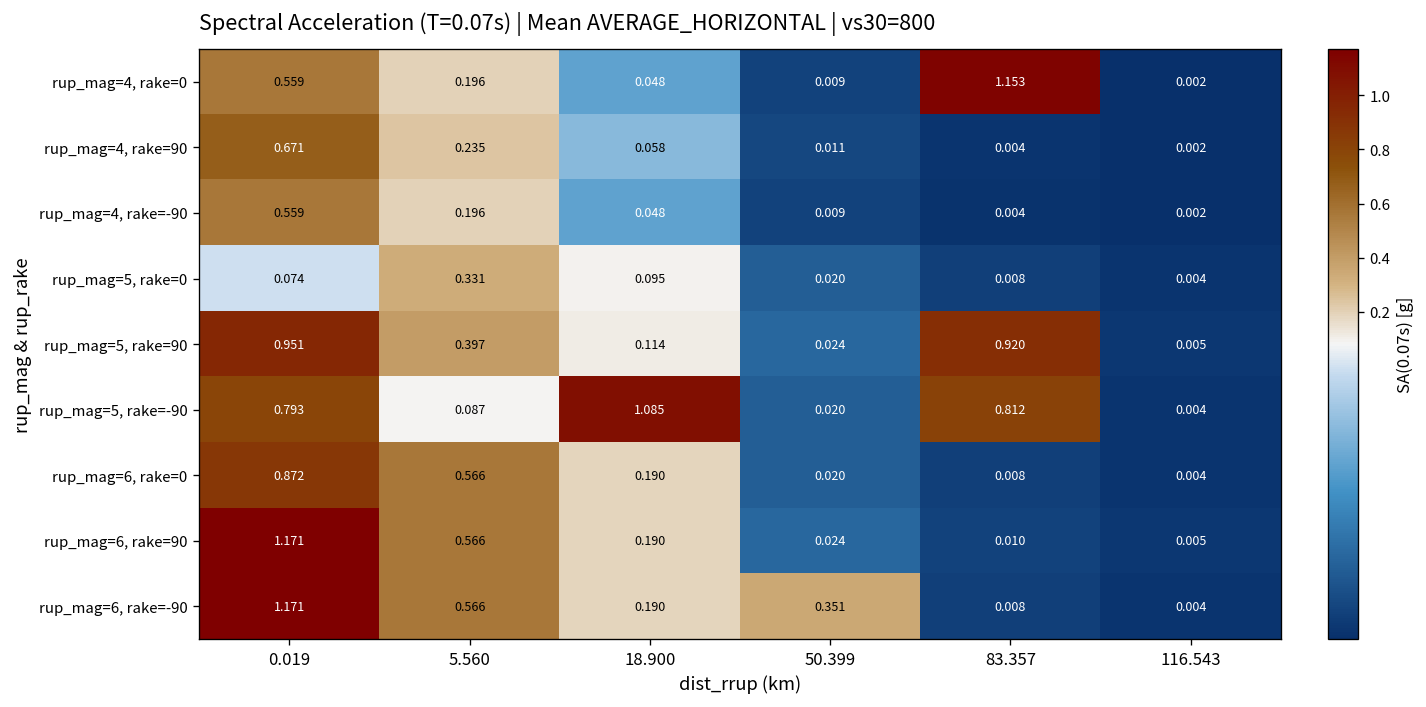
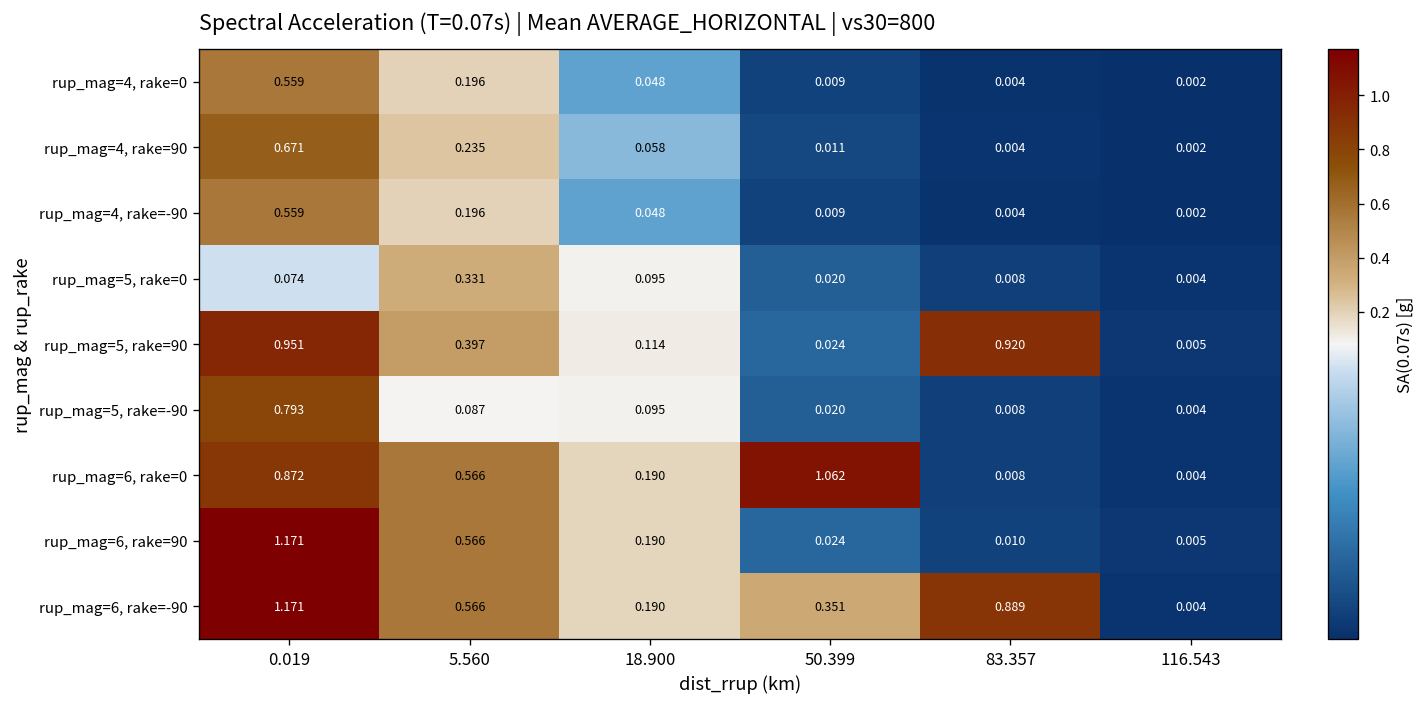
  {
    "rup_mag=4, rake=0": {
      "0.019": 0.559,
      "5.560": 0.196,
      "18.900": 0.048,
      "50.399": 0.009,
-     "83.357": 1.153,
+     "83.357": 0.004,
      "116.543": 0.002
    },
    "rup_mag=4, rake=90": {
      "0.019": 0.671,
      "5.560": 0.235,
      "18.900": 0.058,
      "50.399": 0.011,
      "83.357": 0.004,
      "116.543": 0.002
    },
    "rup_mag=4, rake=-90": {
      "0.019": 0.559,
      "5.560": 0.196,
      "18.900": 0.048,
      "50.399": 0.009,
      "83.357": 0.004,
      "116.543": 0.002
    },
    "rup_mag=5, rake=0": {
      "0.019": 0.074,
      "5.560": 0.331,
      "18.900": 0.095,
      "50.399": 0.020,
      "83.357": 0.008,
      "116.543": 0.004
    },
    "rup_mag=5, rake=90": {
      "0.019": 0.951,
      "5.560": 0.397,
      "18.900": 0.114,
      "50.399": 0.024,
      "83.357": 0.920,
      "116.543": 0.005
    },
    "rup_mag=5, rake=-90": {
      "0.019": 0.793,
      "5.560": 0.087,
-     "18.900": 1.085,
+     "18.900": 0.095,
      "50.399": 0.020,
-     "83.357": 0.812,
+     "83.357": 0.008,
      "116.543": 0.004
    },
    "rup_mag=6, rake=0": {
      "0.019": 0.872,
      "5.560": 0.566,
      "18.900": 0.190,
-     "50.399": 0.020,
+     "50.399": 1.062,
      "83.357": 0.008,
      "116.543": 0.004
    },
    "rup_mag=6, rake=90": {
      "0.019": 1.171,
      "5.560": 0.566,
      "18.900": 0.190,
      "50.399": 0.024,
      "83.357": 0.010,
      "116.543": 0.005
    },
    "rup_mag=6, rake=-90": {
      "0.019": 1.171,
      "5.560": 0.566,
      "18.900": 0.190,
      "50.399": 0.351,
-     "83.357": 0.008,
+     "83.357": 0.889,
      "116.543": 0.004
    }
  }
